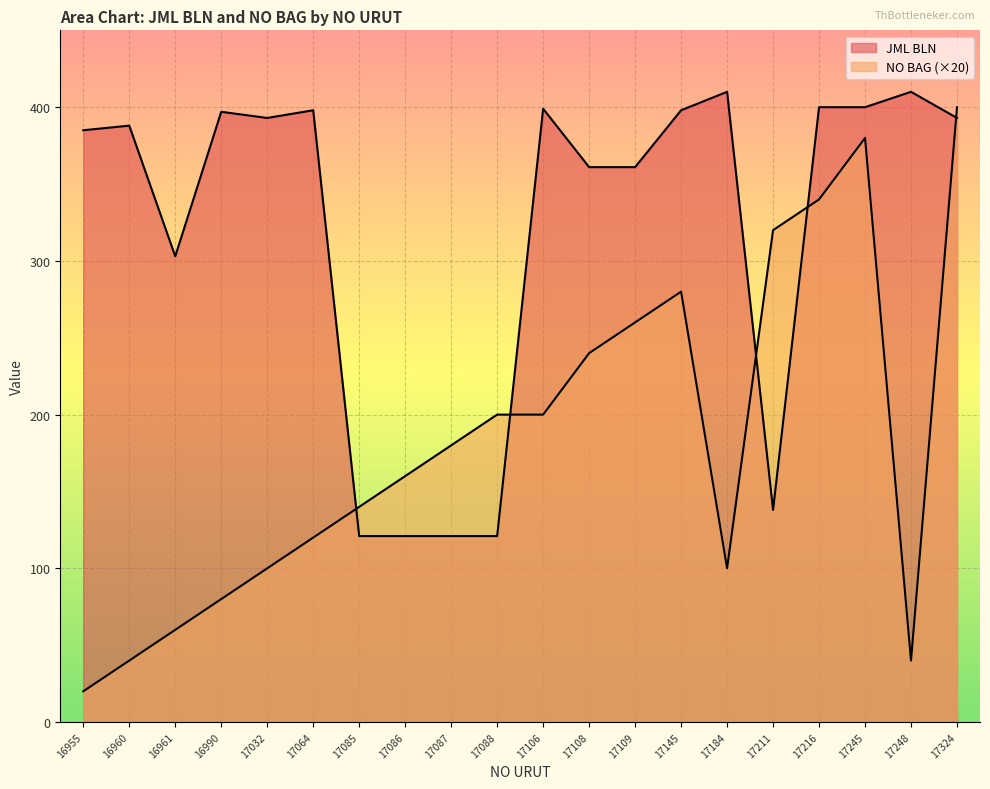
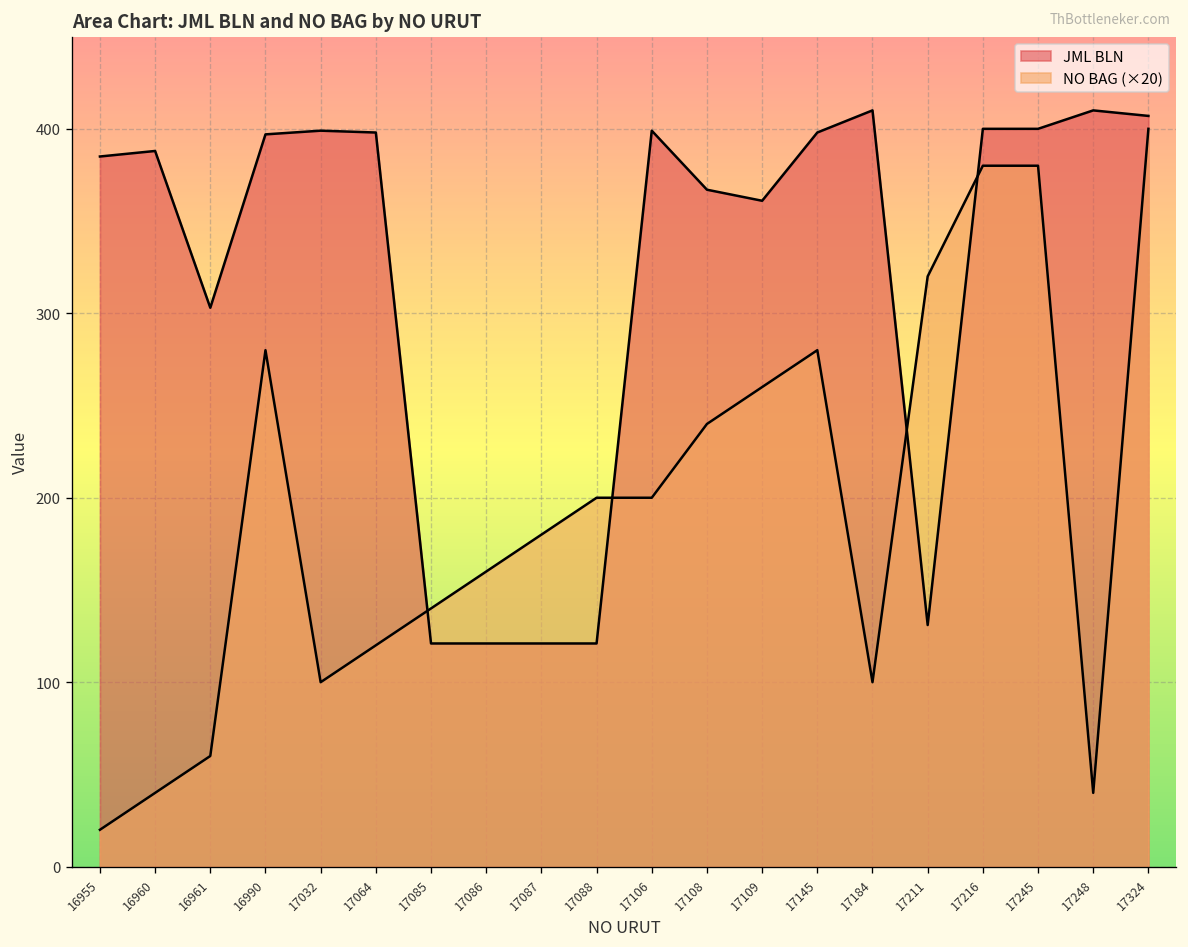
  {
    "JML BLN": {
      "16955": 385,
      "16960": 388,
      "16961": 303,
      "16990": 397,
-     "17032": 393,
+     "17032": 399,
      "17064": 398,
      "17085": 121,
      "17086": 121,
      "17087": 121,
      "17088": 121,
      "17106": 399,
-     "17108": 361,
+     "17108": 367,
      "17109": 361,
      "17145": 398,
      "17184": 410,
-     "17211": 138,
+     "17211": 131,
      "17216": 400,
      "17245": 400,
      "17248": 410,
-     "17324": 393
+     "17324": 407
    },
    "NO BAG (×20)": {
      "16955": 20,
      "16960": 40,
      "16961": 60,
-     "16990": 80,
+     "16990": 280,
      "17032": 100,
      "17064": 120,
      "17085": 140,
      "17086": 160,
      "17087": 180,
      "17088": 200,
      "17106": 200,
      "17108": 240,
      "17109": 260,
      "17145": 280,
      "17184": 100,
      "17211": 320,
-     "17216": 340,
+     "17216": 380,
      "17245": 380,
      "17248": 40,
      "17324": 400
    }
  }
